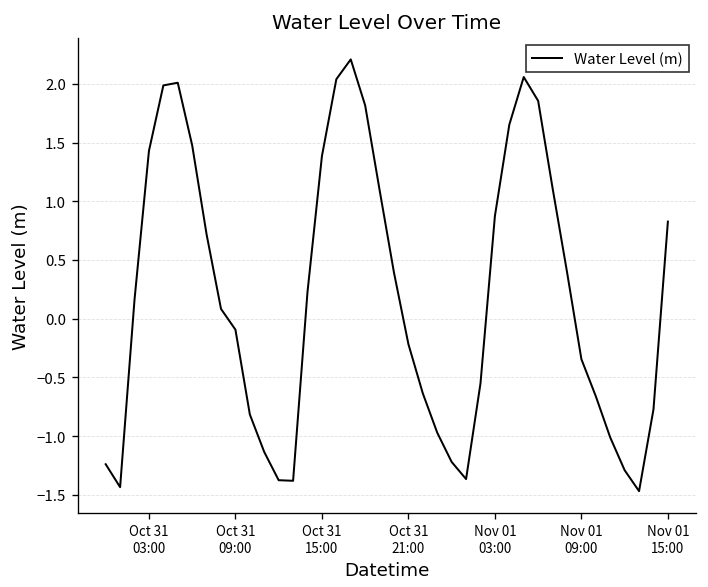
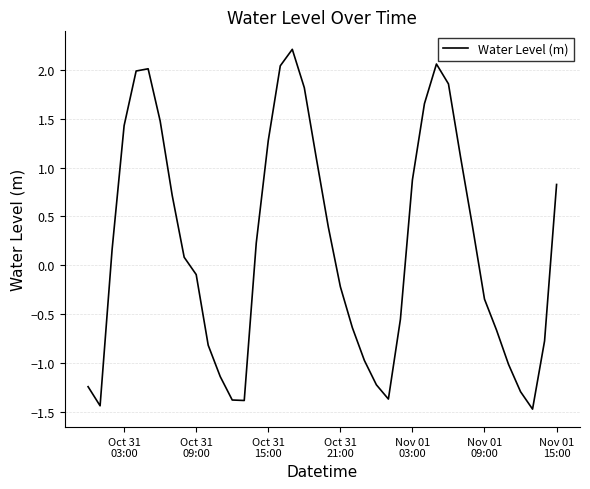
  {
    "Oct 31 03:00": 1.4,
    "Oct 31 09:00": -0.1,
-   "Oct 31 15:00": 1.4,
+   "Oct 31 15:00": 1.3,
    "Oct 31 21:00": -0.2,
    "Nov 01 03:00": 0.9,
    "Nov 01 09:00": -0.3,
    "Nov 01 15:00": 0.8
  }
